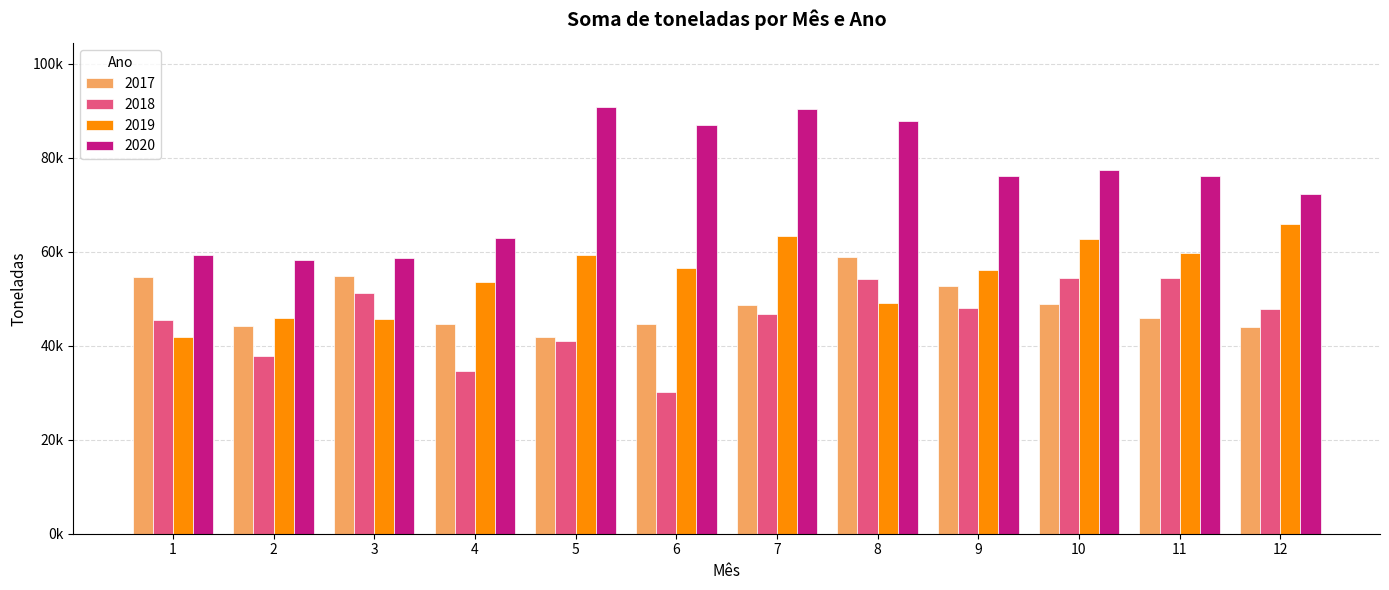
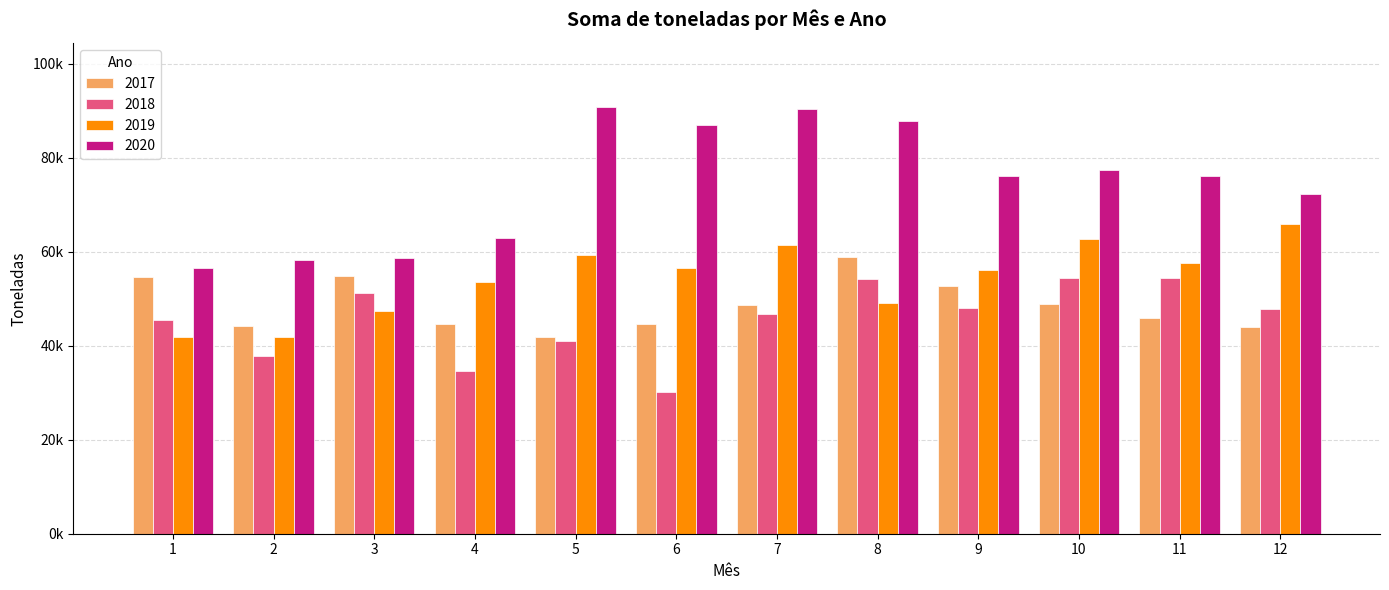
  {
    "2017": {
      "1": 55000,
      "2": 44000,
      "3": 55000,
      "4": 45000,
      "5": 42000,
      "6": 45000,
      "7": 49000,
      "8": 59000,
      "9": 53000,
      "10": 49000,
      "11": 46000,
      "12": 44000
    },
    "2018": {
      "1": 45000,
      "2": 38000,
      "3": 51000,
      "4": 35000,
      "5": 41000,
      "6": 30000,
      "7": 47000,
      "8": 54000,
      "9": 48000,
      "10": 54000,
      "11": 54000,
      "12": 48000
    },
    "2019": {
      "1": 42000,
-     "2": 46000,
-     "3": 46000,
+     "2": 42000,
+     "3": 47000,
      "4": 54000,
      "5": 59000,
      "6": 57000,
-     "7": 63000,
+     "7": 61000,
      "8": 49000,
      "9": 56000,
      "10": 63000,
-     "11": 60000,
+     "11": 58000,
      "12": 66000
    },
    "2020": {
-     "1": 59000,
+     "1": 57000,
      "2": 58000,
      "3": 59000,
      "4": 63000,
      "5": 91000,
      "6": 87000,
      "7": 90000,
      "8": 88000,
      "9": 76000,
      "10": 77000,
      "11": 76000,
      "12": 72000
    }
  }
